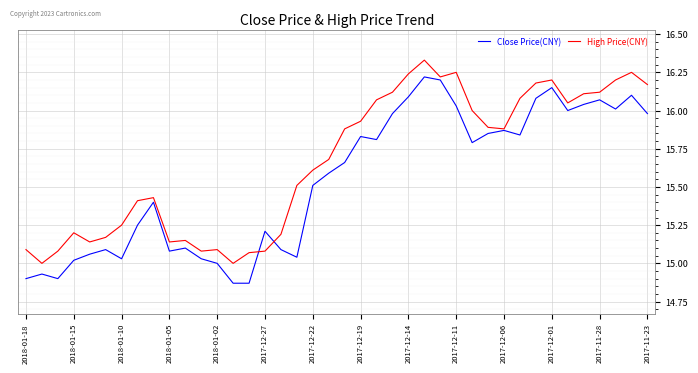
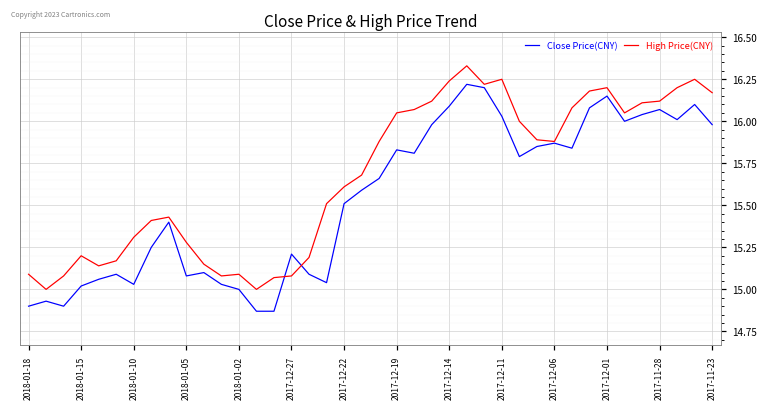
  {
    "Close Price(CNY)": {
      "2018-01-18": 14.90,
      "2018-01-15": 15.02,
      "2018-01-10": 15.03,
      "2018-01-05": 15.08,
      "2018-01-02": 15.00,
      "2017-12-27": 15.21,
      "2017-12-22": 15.51,
      "2017-12-19": 15.83,
      "2017-12-14": 16.09,
      "2017-12-11": 16.03,
      "2017-12-01": 16.15,
      "2017-11-28": 16.07,
      "2017-11-23": 15.98
    },
    "High Price(CNY)": {
      "2018-01-18": 15.09,
      "2018-01-15": 15.20,
-     "2018-01-10": 15.25,
-     "2018-01-05": 15.14,
+     "2018-01-10": 15.31,
+     "2018-01-05": 15.28,
      "2018-01-02": 15.09,
      "2017-12-27": 15.08,
      "2017-12-22": 15.61,
-     "2017-12-19": 15.93,
+     "2017-12-19": 16.05,
      "2017-12-14": 16.24,
      "2017-12-11": 16.25,
      "2017-12-01": 16.20,
      "2017-11-28": 16.12,
      "2017-11-23": 16.17
    }
  }
